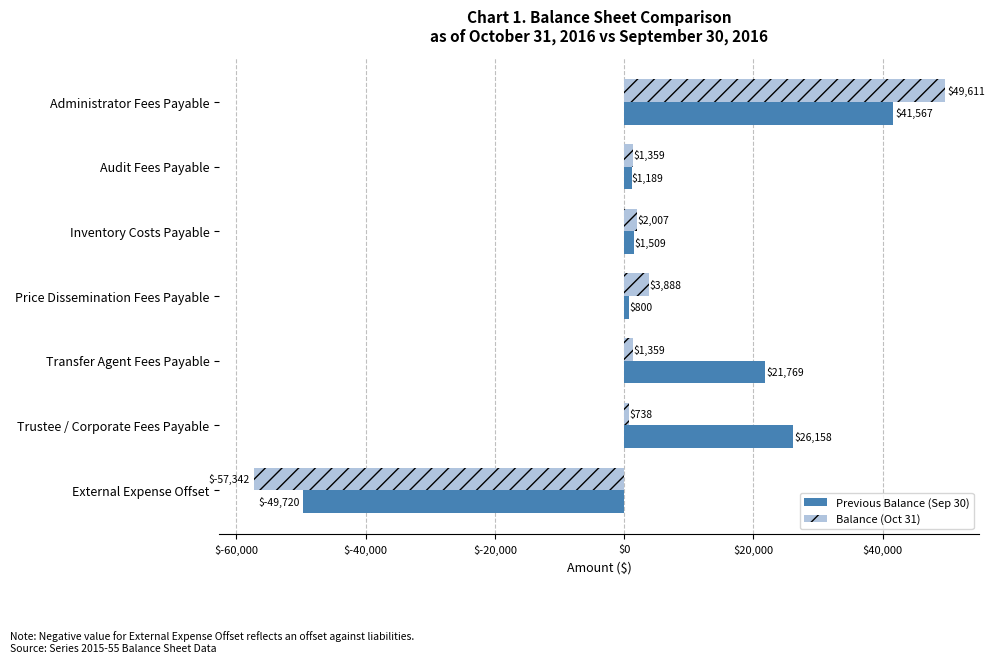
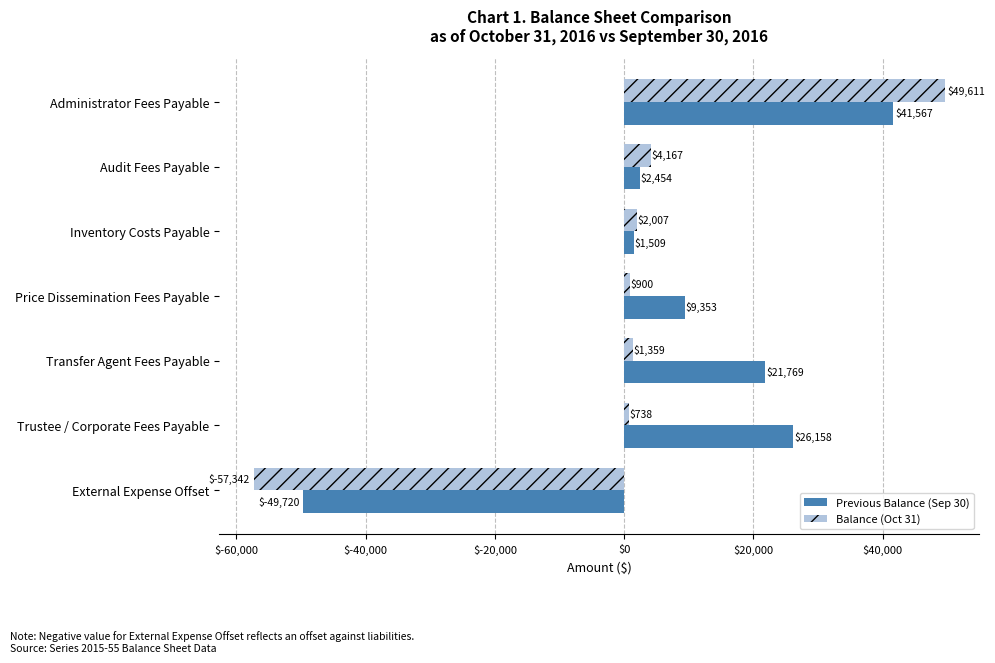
  {
    "Previous Balance (Sep 30)": {
      "Administrator Fees Payable": "$41,567",
-     "Audit Fees Payable": "$1,189",
+     "Audit Fees Payable": "$2,454",
      "Inventory Costs Payable": "$1,509",
-     "Price Dissemination Fees Payable": "$800",
+     "Price Dissemination Fees Payable": "$9,353",
      "Transfer Agent Fees Payable": "$21,769",
      "Trustee / Corporate Fees Payable": "$26,158",
      "External Expense Offset": "$-49,720"
    },
    "Balance (Oct 31)": {
      "Administrator Fees Payable": "$49,611",
-     "Audit Fees Payable": "$1,359",
+     "Audit Fees Payable": "$4,167",
      "Inventory Costs Payable": "$2,007",
-     "Price Dissemination Fees Payable": "$3,888",
+     "Price Dissemination Fees Payable": "$900",
      "Transfer Agent Fees Payable": "$1,359",
      "Trustee / Corporate Fees Payable": "$738",
      "External Expense Offset": "$-57,342"
    }
  }
